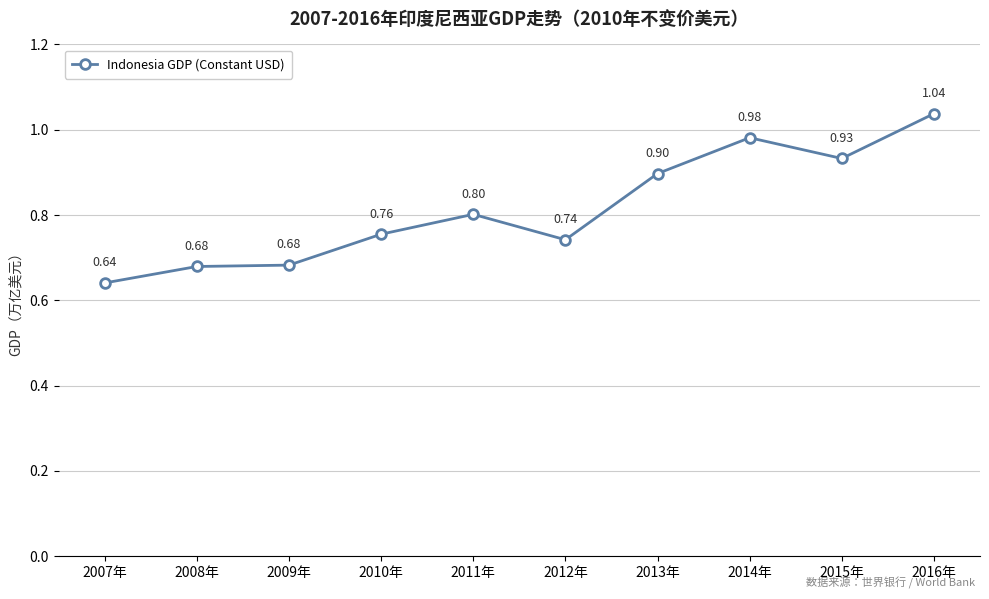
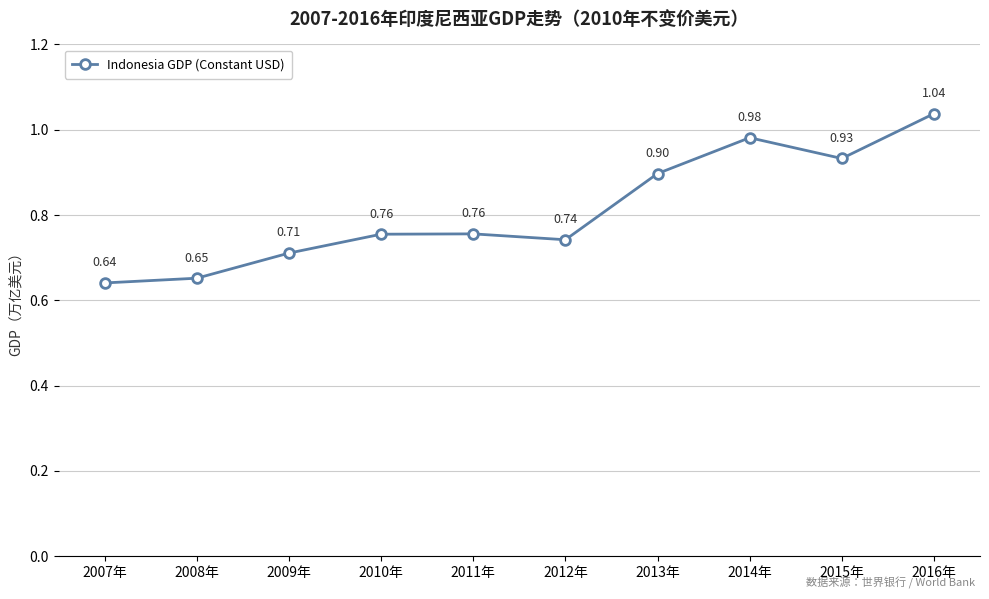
  {
    "2007年": 0.64,
-   "2008年": 0.68,
-   "2009年": 0.68,
+   "2008年": 0.65,
+   "2009年": 0.71,
    "2010年": 0.76,
-   "2011年": 0.80,
+   "2011年": 0.76,
    "2012年": 0.74,
    "2013年": 0.90,
    "2014年": 0.98,
    "2015年": 0.93,
    "2016年": 1.04
  }
